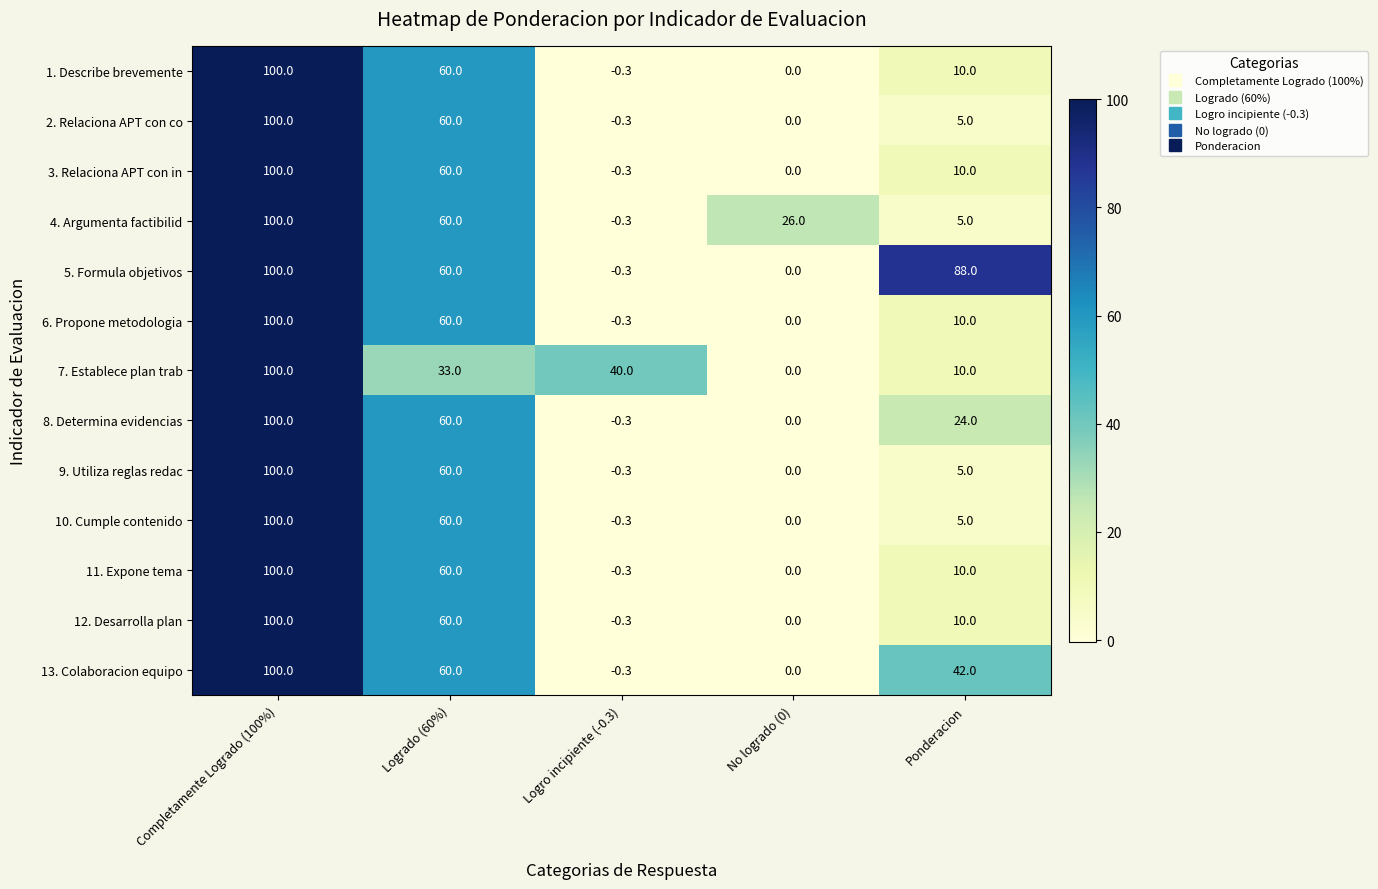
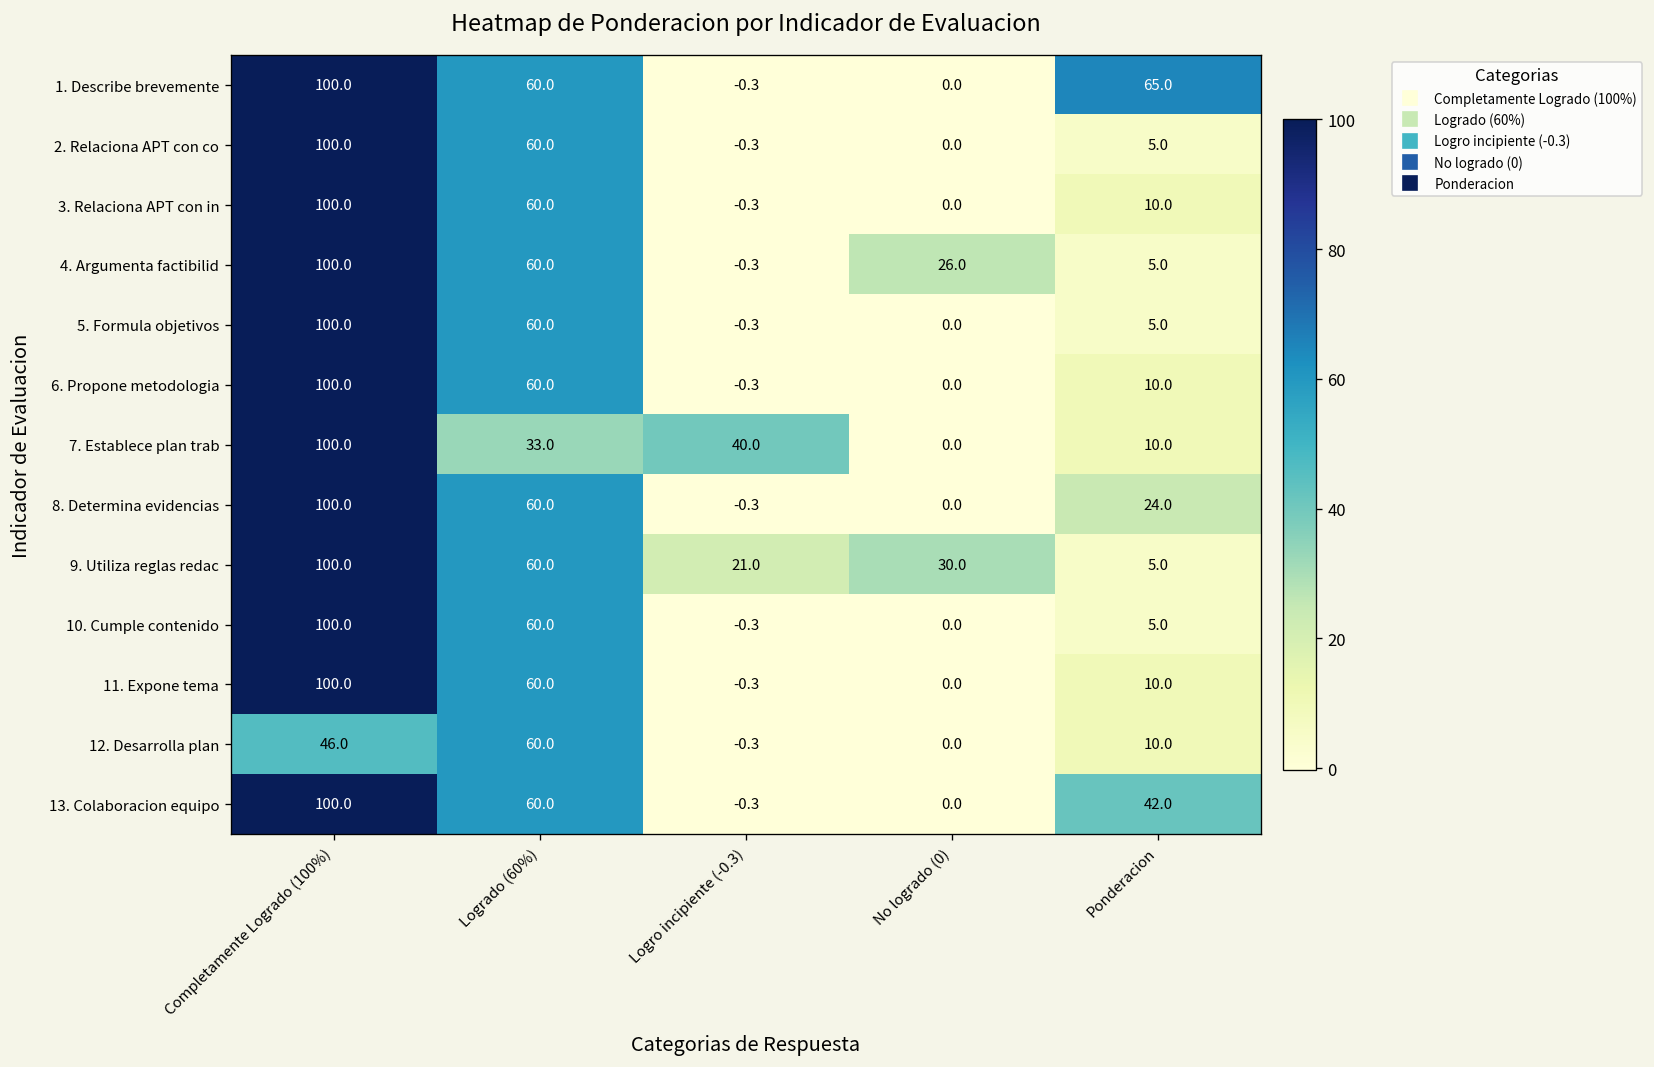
  {
    "1. Describe brevemente": {
      "Completamente Logrado (100%)": 100.0,
      "Logrado (60%)": 60.0,
      "Logro incipiente (-0.3)": -0.3,
      "No logrado (0)": 0.0,
-     "Ponderacion": 10.0
+     "Ponderacion": 65.0
    },
    "2. Relaciona APT con co": {
      "Completamente Logrado (100%)": 100.0,
      "Logrado (60%)": 60.0,
      "Logro incipiente (-0.3)": -0.3,
      "No logrado (0)": 0.0,
      "Ponderacion": 5.0
    },
    "3. Relaciona APT con in": {
      "Completamente Logrado (100%)": 100.0,
      "Logrado (60%)": 60.0,
      "Logro incipiente (-0.3)": -0.3,
      "No logrado (0)": 0.0,
      "Ponderacion": 10.0
    },
    "4. Argumenta factibilid": {
      "Completamente Logrado (100%)": 100.0,
      "Logrado (60%)": 60.0,
      "Logro incipiente (-0.3)": -0.3,
      "No logrado (0)": 26.0,
      "Ponderacion": 5.0
    },
    "5. Formula objetivos": {
      "Completamente Logrado (100%)": 100.0,
      "Logrado (60%)": 60.0,
      "Logro incipiente (-0.3)": -0.3,
      "No logrado (0)": 0.0,
-     "Ponderacion": 88.0
+     "Ponderacion": 5.0
    },
    "6. Propone metodologia": {
      "Completamente Logrado (100%)": 100.0,
      "Logrado (60%)": 60.0,
      "Logro incipiente (-0.3)": -0.3,
      "No logrado (0)": 0.0,
      "Ponderacion": 10.0
    },
    "7. Establece plan trab": {
      "Completamente Logrado (100%)": 100.0,
      "Logrado (60%)": 33.0,
      "Logro incipiente (-0.3)": 40.0,
      "No logrado (0)": 0.0,
      "Ponderacion": 10.0
    },
    "8. Determina evidencias": {
      "Completamente Logrado (100%)": 100.0,
      "Logrado (60%)": 60.0,
      "Logro incipiente (-0.3)": -0.3,
      "No logrado (0)": 0.0,
      "Ponderacion": 24.0
    },
    "9. Utiliza reglas redac": {
      "Completamente Logrado (100%)": 100.0,
      "Logrado (60%)": 60.0,
-     "Logro incipiente (-0.3)": -0.3,
-     "No logrado (0)": 0.0,
+     "Logro incipiente (-0.3)": 21.0,
+     "No logrado (0)": 30.0,
      "Ponderacion": 5.0
    },
    "10. Cumple contenido": {
      "Completamente Logrado (100%)": 100.0,
      "Logrado (60%)": 60.0,
      "Logro incipiente (-0.3)": -0.3,
      "No logrado (0)": 0.0,
      "Ponderacion": 5.0
    },
    "11. Expone tema": {
      "Completamente Logrado (100%)": 100.0,
      "Logrado (60%)": 60.0,
      "Logro incipiente (-0.3)": -0.3,
      "No logrado (0)": 0.0,
      "Ponderacion": 10.0
    },
    "12. Desarrolla plan": {
-     "Completamente Logrado (100%)": 100.0,
+     "Completamente Logrado (100%)": 46.0,
      "Logrado (60%)": 60.0,
      "Logro incipiente (-0.3)": -0.3,
      "No logrado (0)": 0.0,
      "Ponderacion": 10.0
    },
    "13. Colaboracion equipo": {
      "Completamente Logrado (100%)": 100.0,
      "Logrado (60%)": 60.0,
      "Logro incipiente (-0.3)": -0.3,
      "No logrado (0)": 0.0,
      "Ponderacion": 42.0
    }
  }
